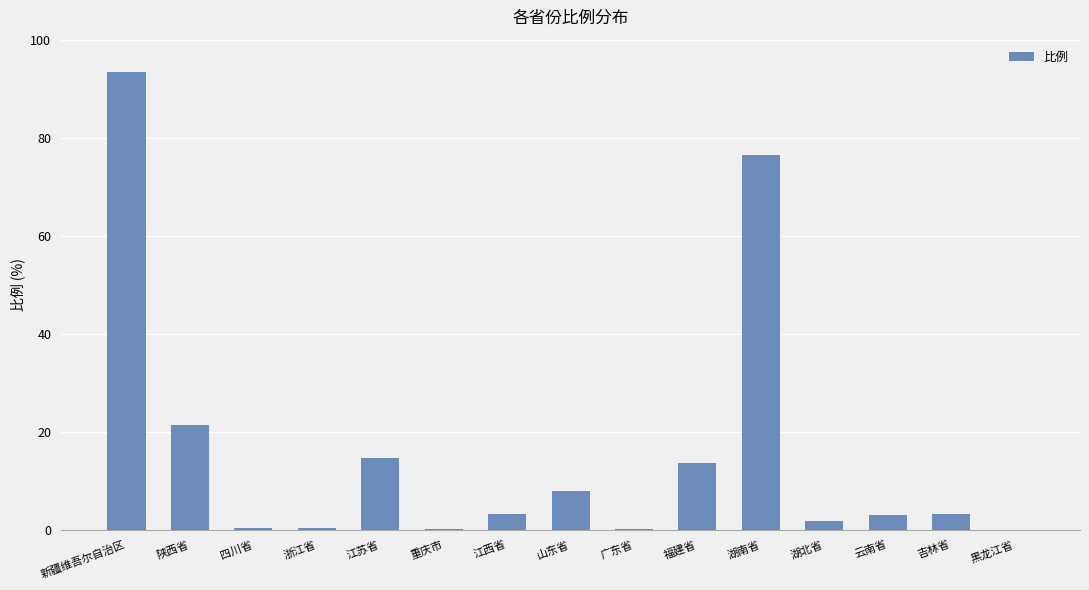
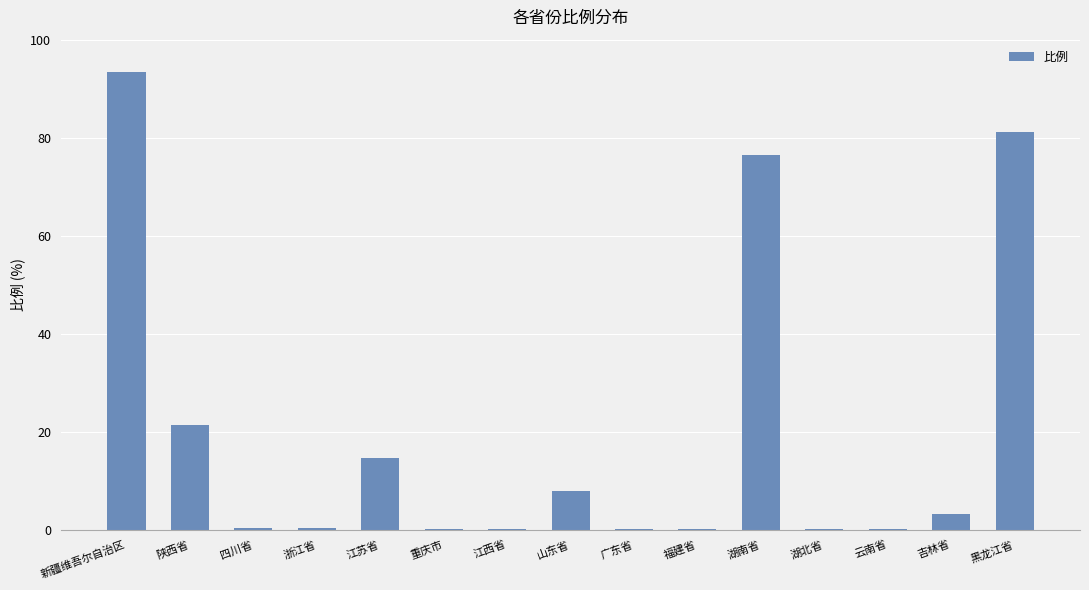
  {
    "新疆维吾尔自治区": 93,
    "陕西省": 21,
    "江苏省": 15,
-   "江西省": 3,
+   "江西省": 0,
    "山东省": 8,
-   "福建省": 14,
+   "福建省": 0,
    "湖南省": 77,
-   "湖北省": 2,
-   "云南省": 3,
+   "湖北省": 0,
+   "云南省": 0,
    "吉林省": 3,
-   "黑龙江省": 0
+   "黑龙江省": 81
  }
